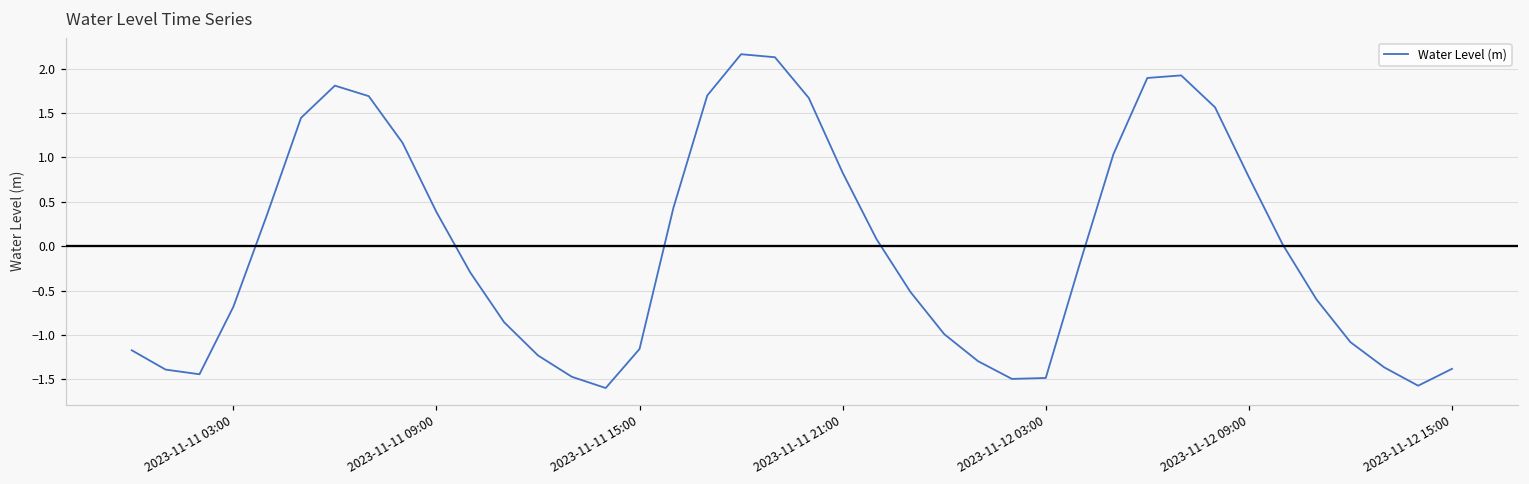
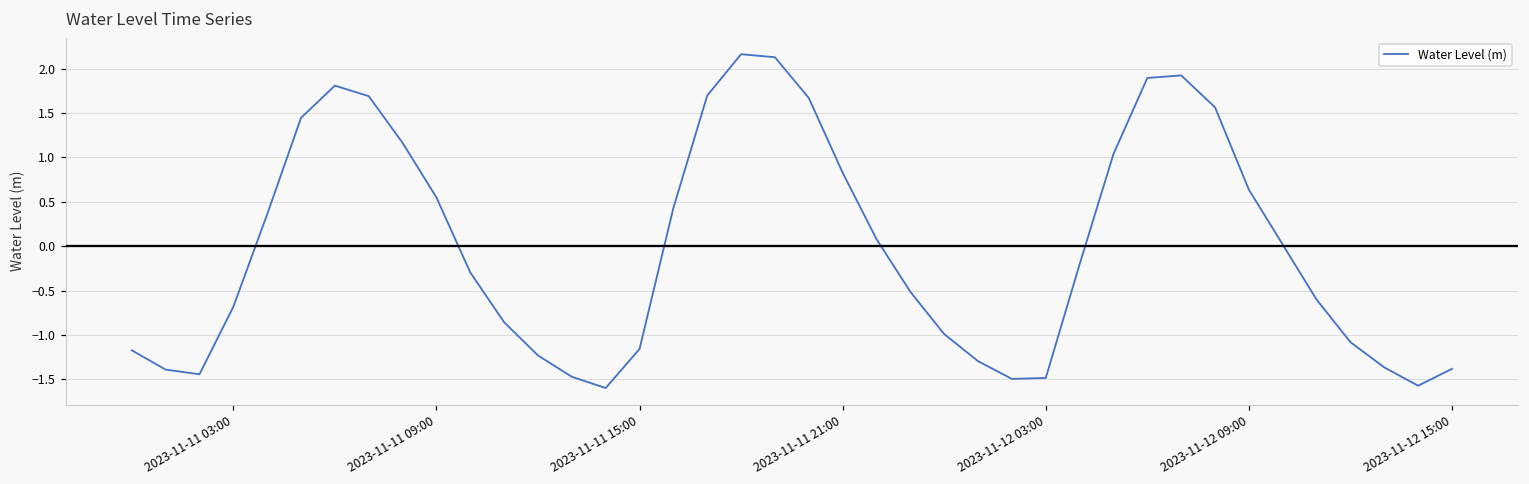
  {
    "2023-11-11 03:00": -0.7,
-   "2023-11-11 09:00": 0.4,
+   "2023-11-11 09:00": 0.5,
    "2023-11-11 15:00": -1.2,
    "2023-11-11 21:00": 0.8,
    "2023-11-12 03:00": -1.5,
-   "2023-11-12 09:00": 0.8,
+   "2023-11-12 09:00": 0.6,
    "2023-11-12 15:00": -1.4
  }
